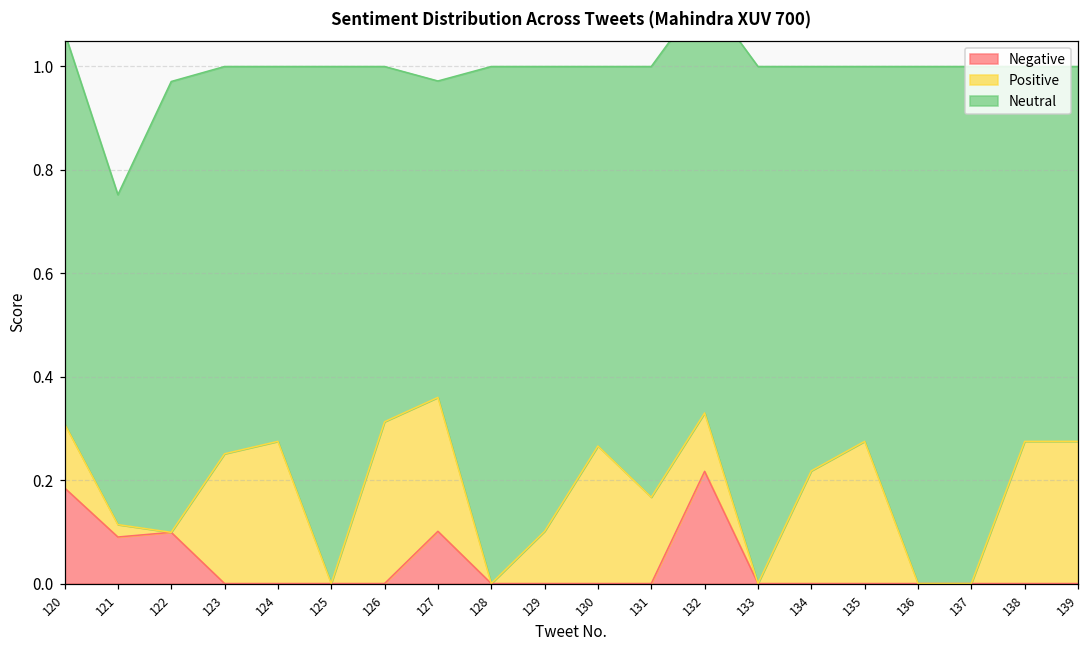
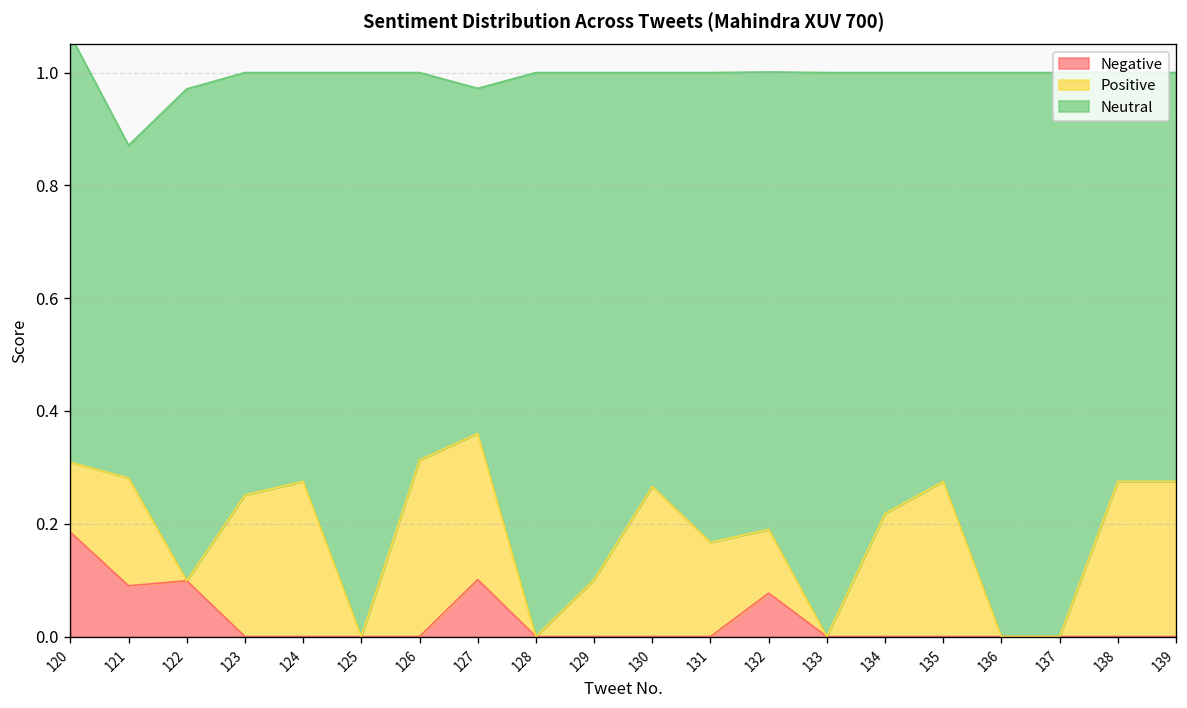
  {
    "Negative": {
      "120": 0.19,
      "121": 0.09,
      "123": 0.00,
      "124": 0.00,
      "126": 0.00,
      "127": 0.10,
      "129": 0.00,
      "130": 0.00,
      "131": 0.00,
-     "132": 0.22,
+     "132": 0.08,
      "134": 0.00,
      "135": 0.00,
      "138": 0.00,
      "139": 0.00
    },
    "Positive": {
      "120": 0.12,
-     "121": 0.02,
+     "121": 0.19,
      "123": 0.25,
      "124": 0.28,
      "126": 0.31,
      "127": 0.26,
      "129": 0.10,
      "130": 0.27,
      "131": 0.17,
      "132": 0.11,
      "134": 0.22,
      "135": 0.28,
      "138": 0.28,
      "139": 0.28
    },
    "Neutral": {
-     "121": 0.64,
+     "121": 0.59,
      "122": 0.87,
      "123": 0.75,
      "124": 0.73,
      "125": 1.00,
      "126": 0.69,
      "127": 0.61,
      "128": 1.00,
      "129": 0.90,
      "130": 0.73,
      "131": 0.83,
      "133": 1.00,
      "134": 0.78,
      "135": 0.73,
      "136": 1.00,
      "139": 0.73
    }
  }
